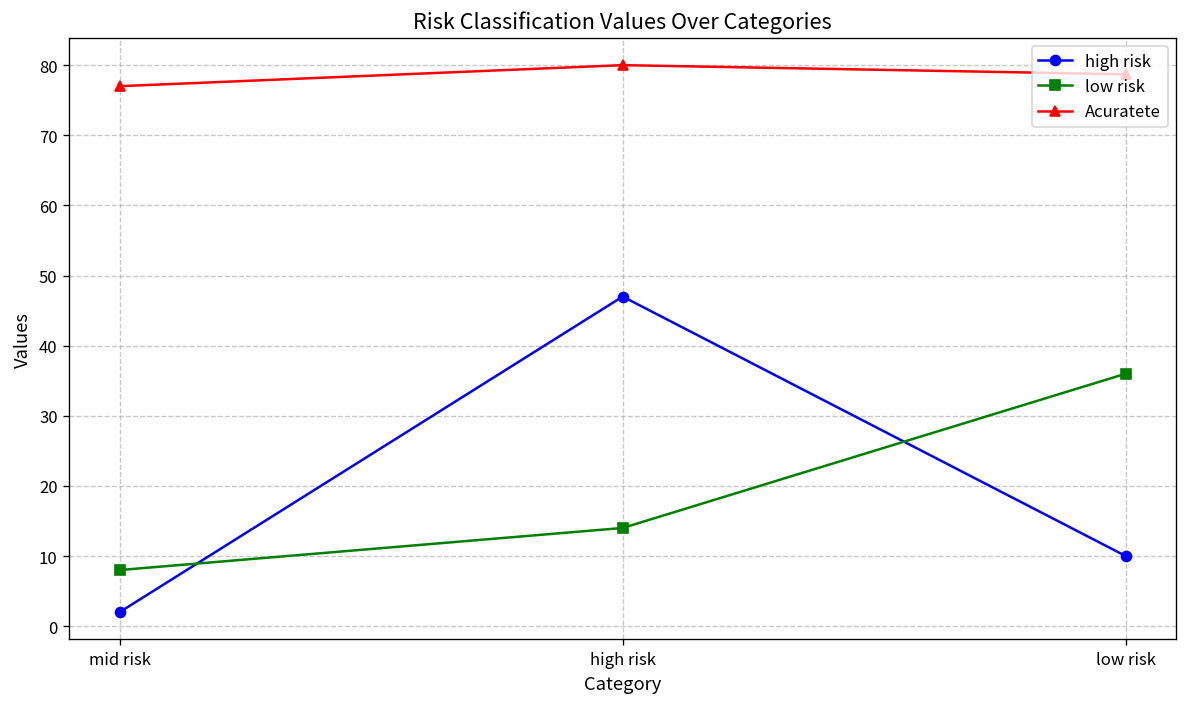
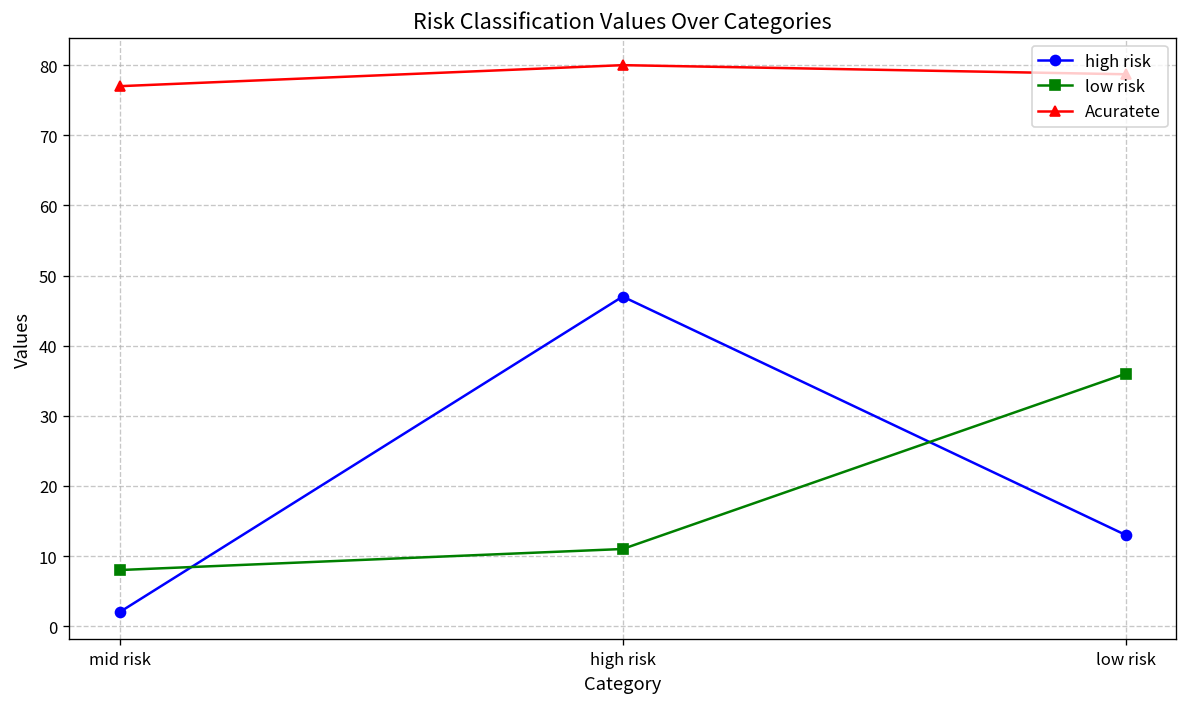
  {
    "high risk": {
      "mid risk": 2,
      "high risk": 47,
-     "low risk": 10
+     "low risk": 13
    },
    "low risk": {
      "mid risk": 8,
-     "high risk": 14,
+     "high risk": 11,
      "low risk": 36
    },
    "Acuratete": {
      "mid risk": 77,
      "high risk": 80
    }
  }
